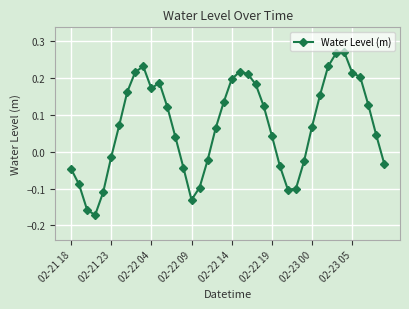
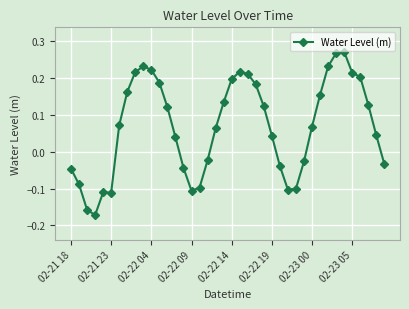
  {
    "02-21 18": -0.05,
-   "02-21 23": -0.01,
-   "02-22 04": 0.17,
-   "02-22 09": -0.13,
+   "02-21 23": -0.11,
+   "02-22 04": 0.22,
+   "02-22 09": -0.11,
    "02-22 14": 0.20,
    "02-22 19": 0.04,
    "02-23 00": 0.07,
    "02-23 05": 0.21
  }
